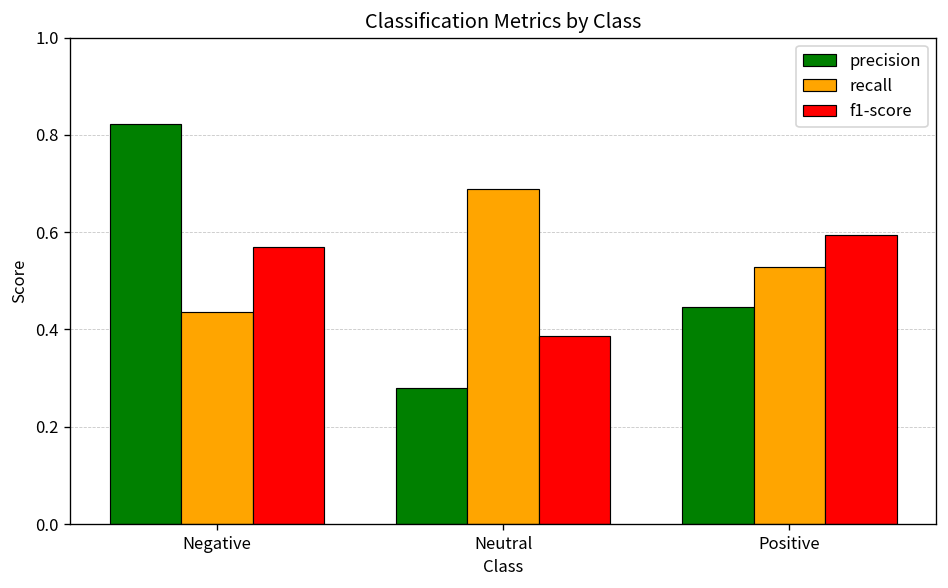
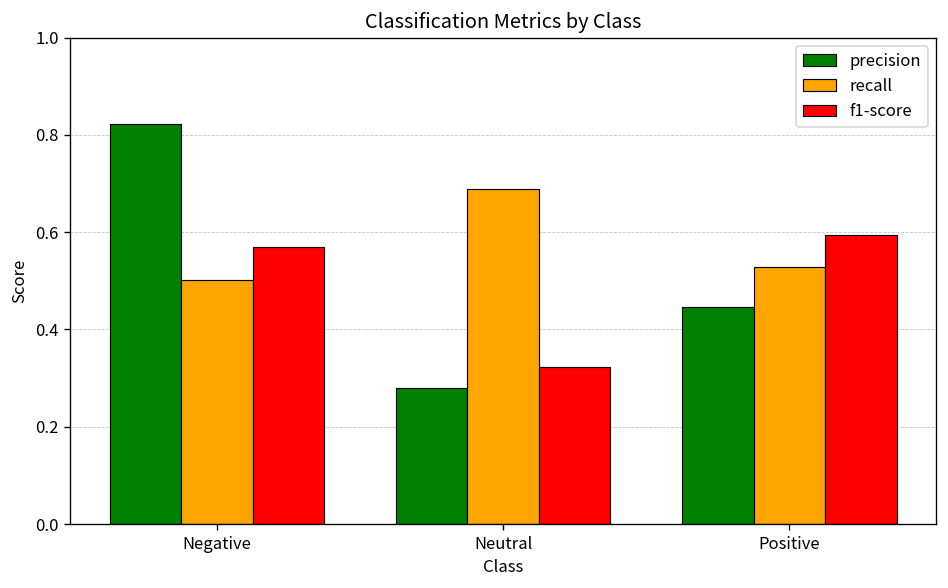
  {
    "precision": {
      "Negative": 0.82,
      "Neutral": 0.28,
      "Positive": 0.45
    },
    "recall": {
-     "Negative": 0.44,
+     "Negative": 0.50,
      "Neutral": 0.69,
      "Positive": 0.53
    },
    "f1-score": {
      "Negative": 0.57,
-     "Neutral": 0.39,
+     "Neutral": 0.32,
      "Positive": 0.59
    }
  }
